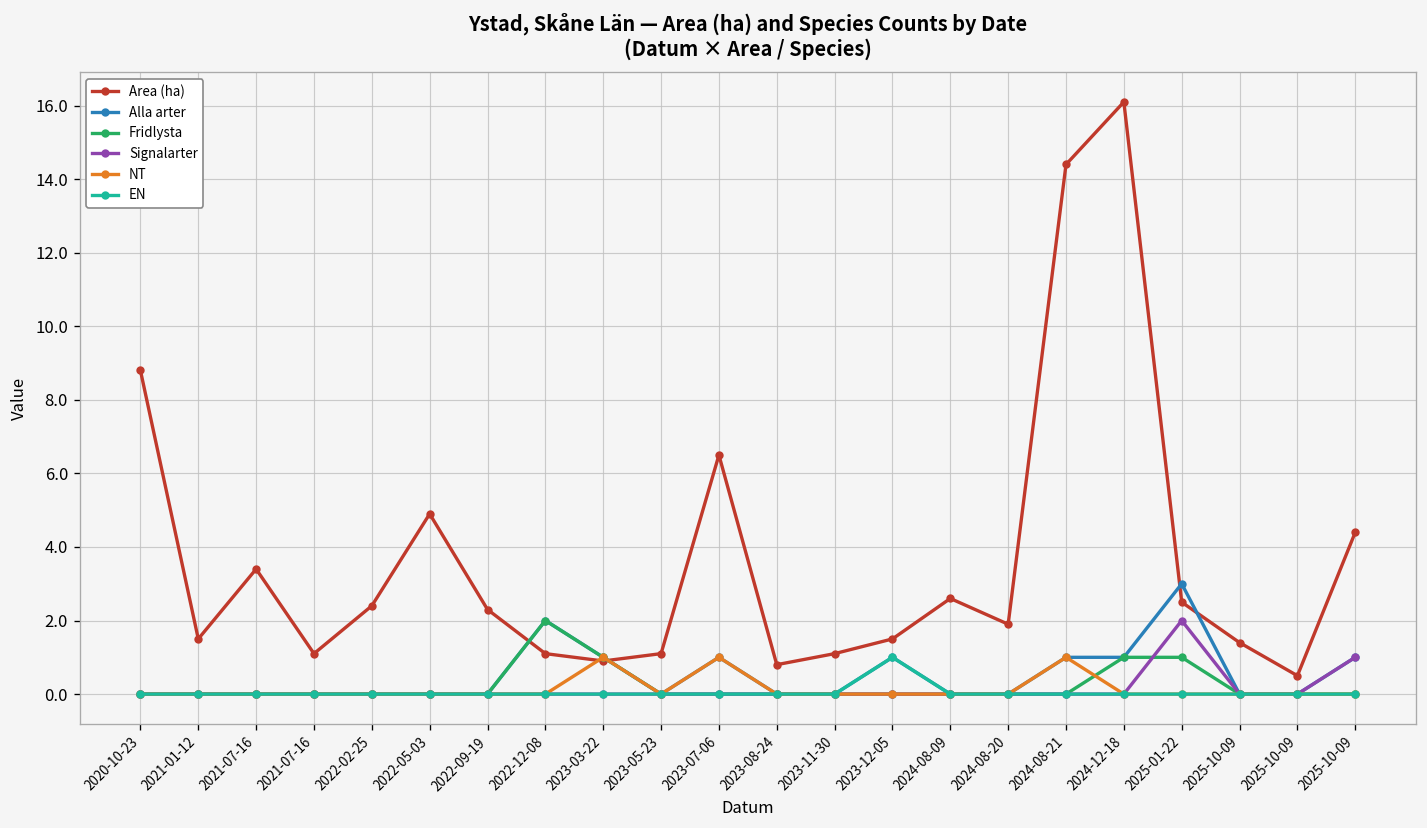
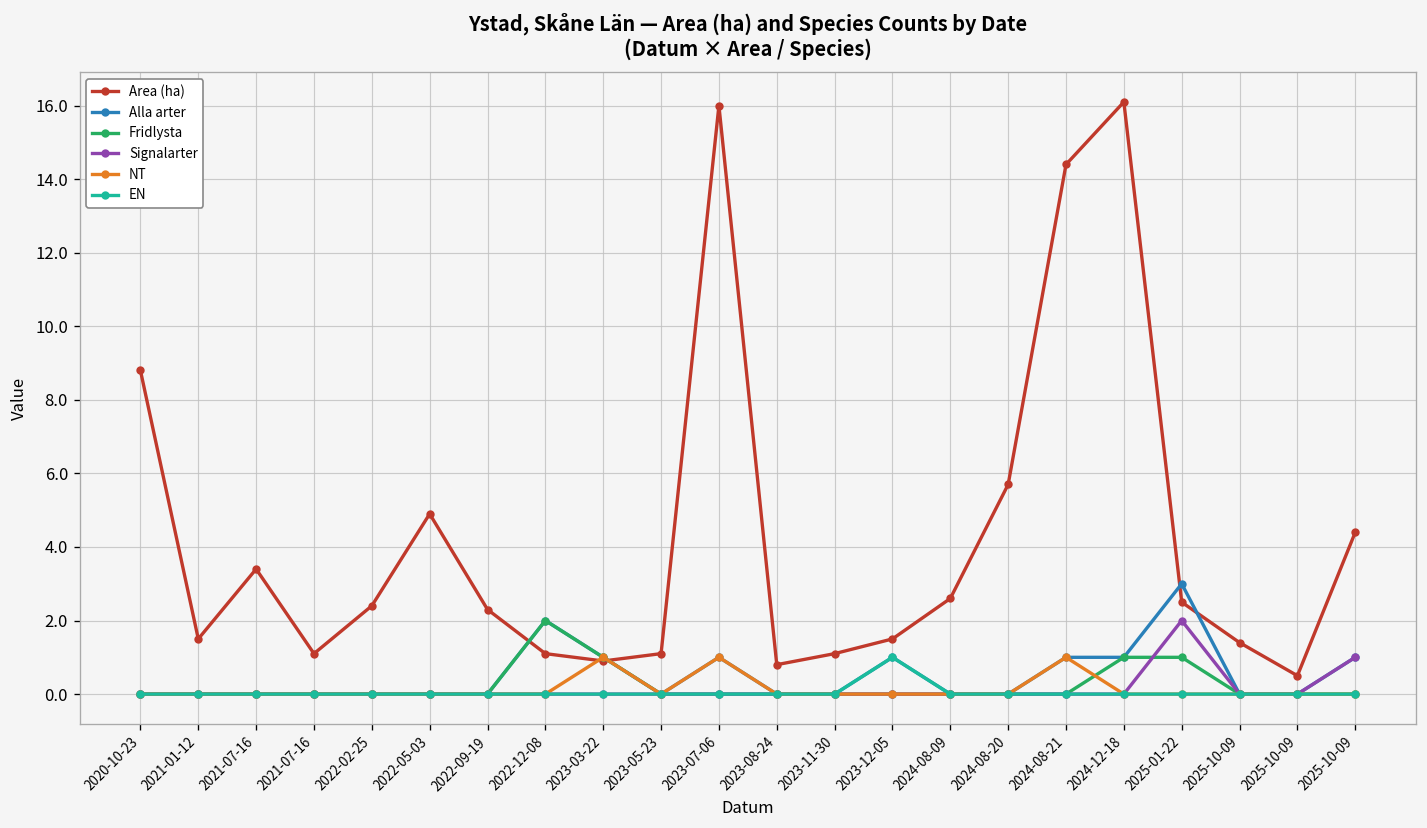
  {
    "Area (ha)": {
      "2020-10-23": 8.8,
      "2021-01-12": 1.5,
      "2022-02-25": 2.4,
      "2022-05-03": 4.9,
      "2022-09-19": 2.3,
      "2022-12-08": 1.1,
      "2023-03-22": 0.9,
      "2023-05-23": 1.1,
-     "2023-07-06": 6.5,
+     "2023-07-06": 16.0,
      "2023-08-24": 0.8,
      "2023-11-30": 1.1,
      "2023-12-05": 1.5,
      "2024-08-09": 2.6,
-     "2024-08-20": 1.9,
+     "2024-08-20": 5.7,
      "2024-08-21": 14.4,
      "2024-12-18": 16.1,
      "2025-01-22": 2.5
    },
    "Alla arter": {
      "2025-01-22": 3.0
    },
    "Fridlysta": {
      "2025-01-22": 1.0
    },
    "Signalarter": {
      "2025-01-22": 2.0
    }
  }
